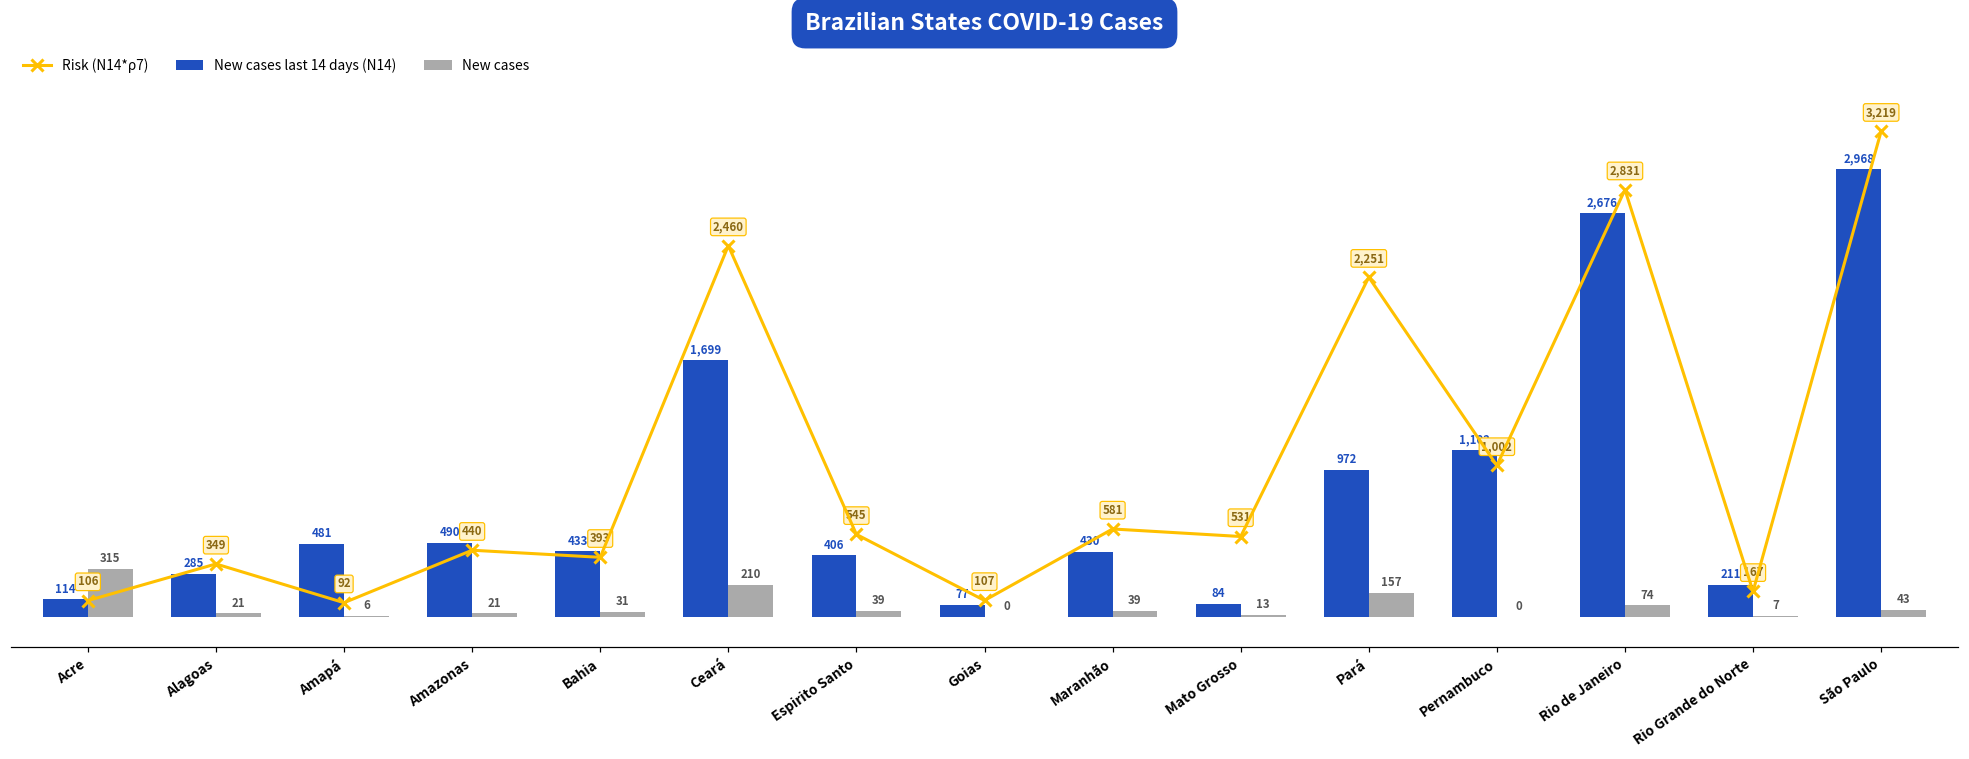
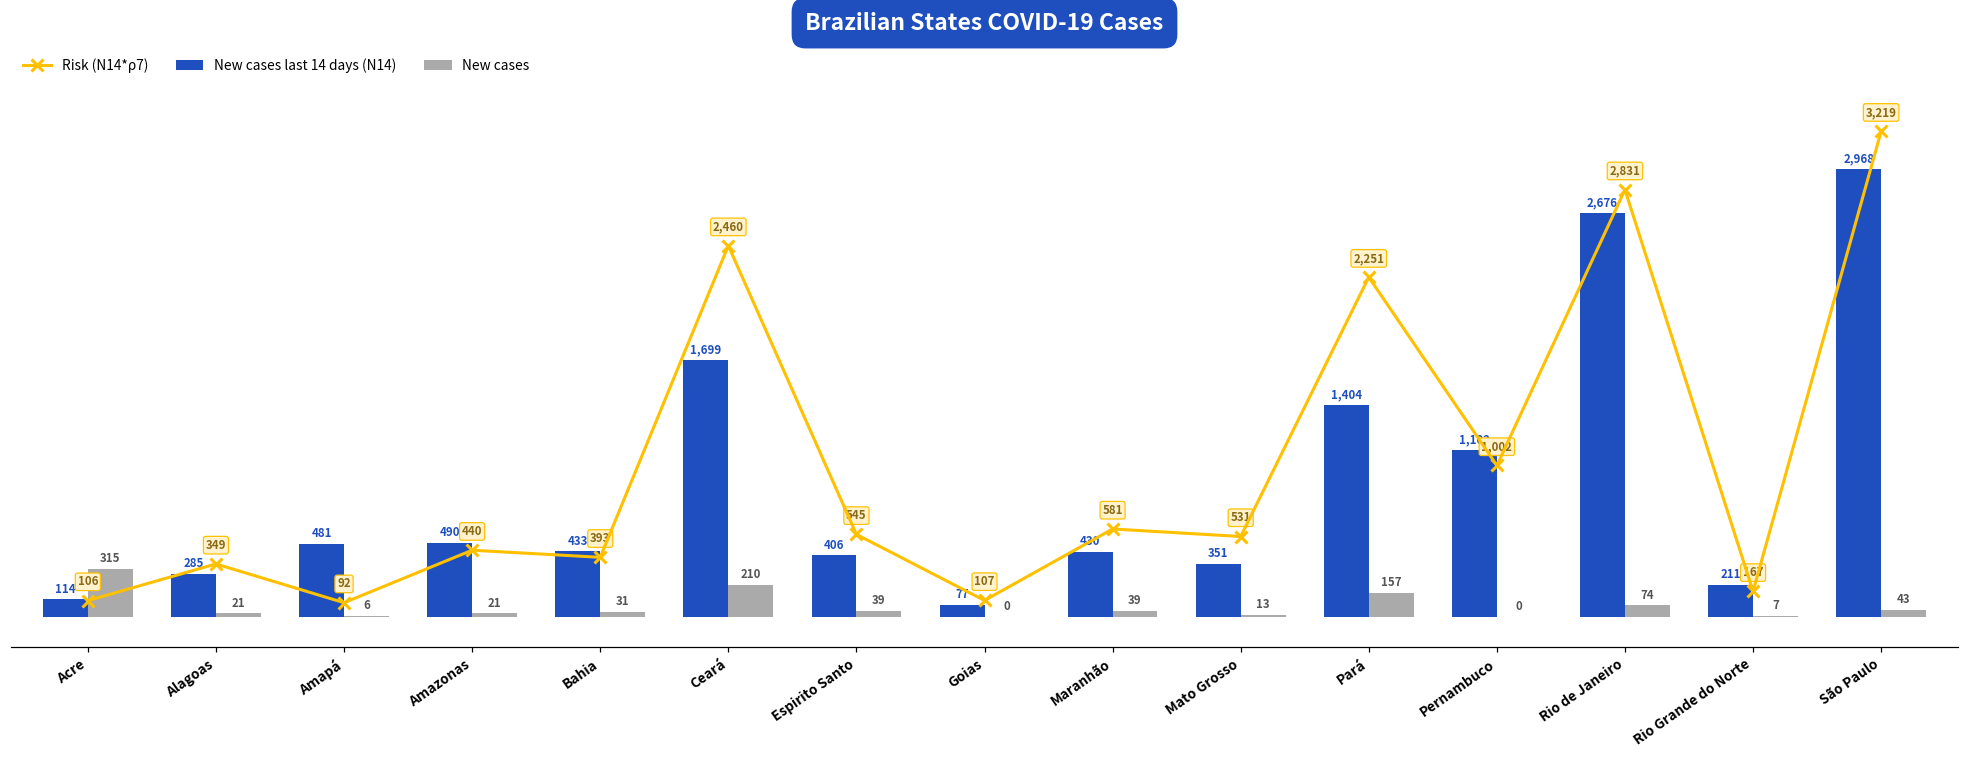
  {
    "New cases last 14 days (N14)": {
      "Alagoas": "285",
      "Amapá": "481",
      "Ceará": "1,699",
      "Espirito Santo": "406",
      "Goias": "77",
      "Maranhão": "430",
-     "Mato Grosso": "84",
-     "Pará": "972",
+     "Mato Grosso": "351",
+     "Pará": "1,404",
      "Rio de Janeiro": "2,676",
      "São Paulo": "2,968"
    },
    "New cases": {
      "Acre": "315",
      "Alagoas": "21",
      "Amapá": "6",
      "Amazonas": "21",
      "Bahia": "31",
      "Ceará": "210",
      "Espirito Santo": "39",
      "Goias": "0",
      "Maranhão": "39",
      "Mato Grosso": "13",
      "Pará": "157",
      "Pernambuco": "0",
      "Rio de Janeiro": "74",
      "Rio Grande do Norte": "7",
      "São Paulo": "43"
    }
  }
